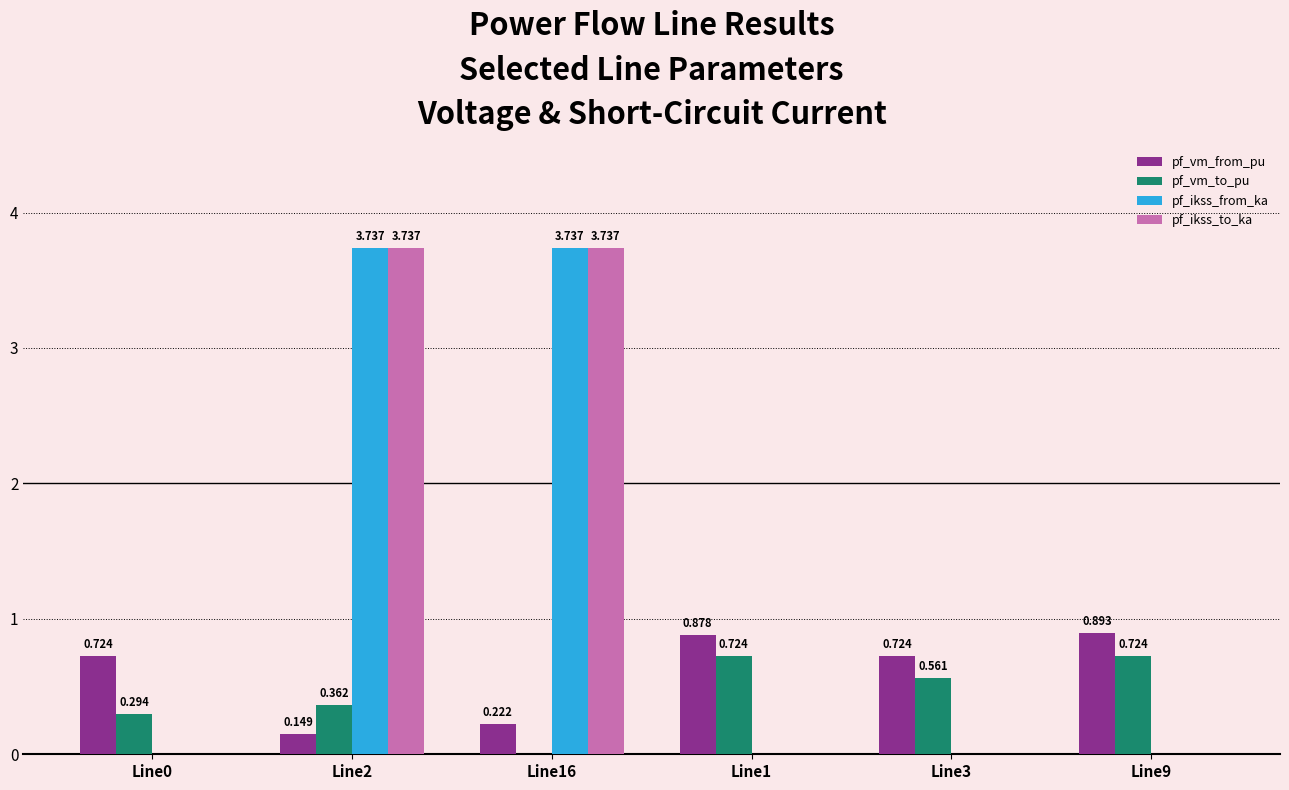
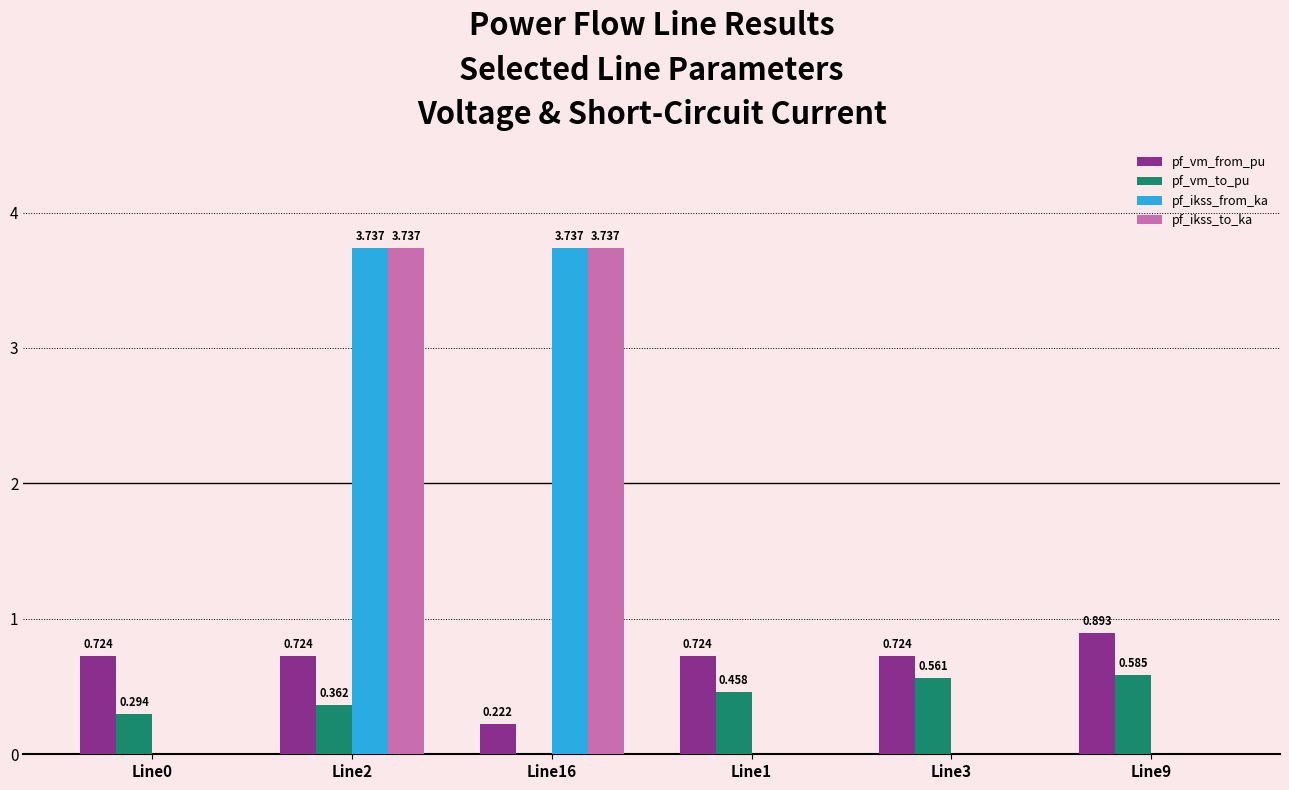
  {
    "pf_vm_from_pu": {
      "Line0": 0.724,
-     "Line2": 0.149,
+     "Line2": 0.724,
      "Line16": 0.222,
-     "Line1": 0.878,
+     "Line1": 0.724,
      "Line3": 0.724,
      "Line9": 0.893
    },
    "pf_vm_to_pu": {
      "Line0": 0.294,
      "Line2": 0.362,
-     "Line1": 0.724,
+     "Line1": 0.458,
      "Line3": 0.561,
-     "Line9": 0.724
+     "Line9": 0.585
    },
    "pf_ikss_from_ka": {
      "Line2": 3.737,
      "Line16": 3.737
    },
    "pf_ikss_to_ka": {
      "Line2": 3.737,
      "Line16": 3.737
    }
  }
